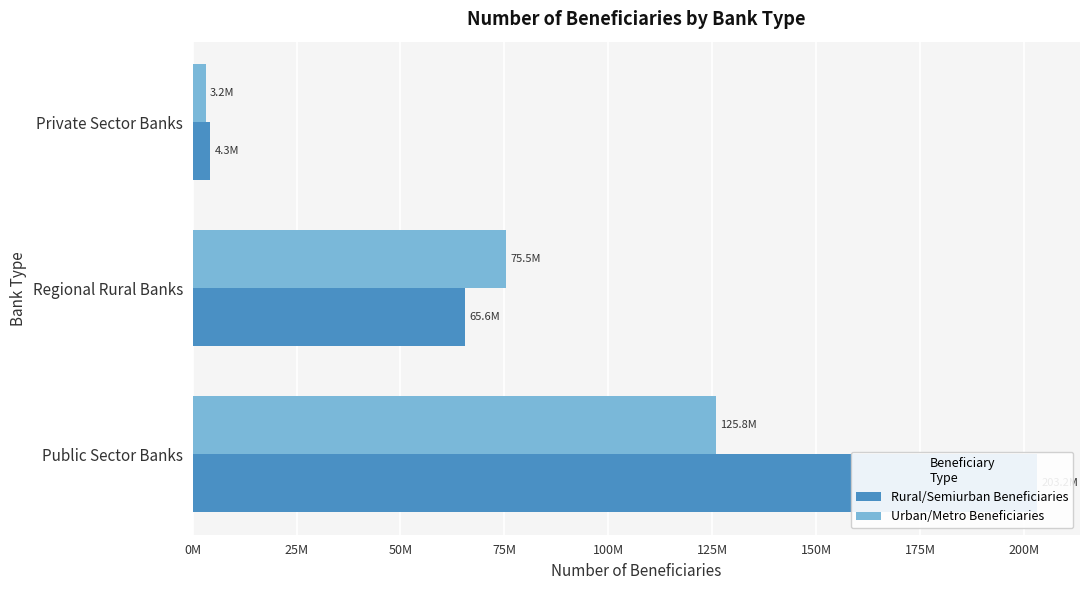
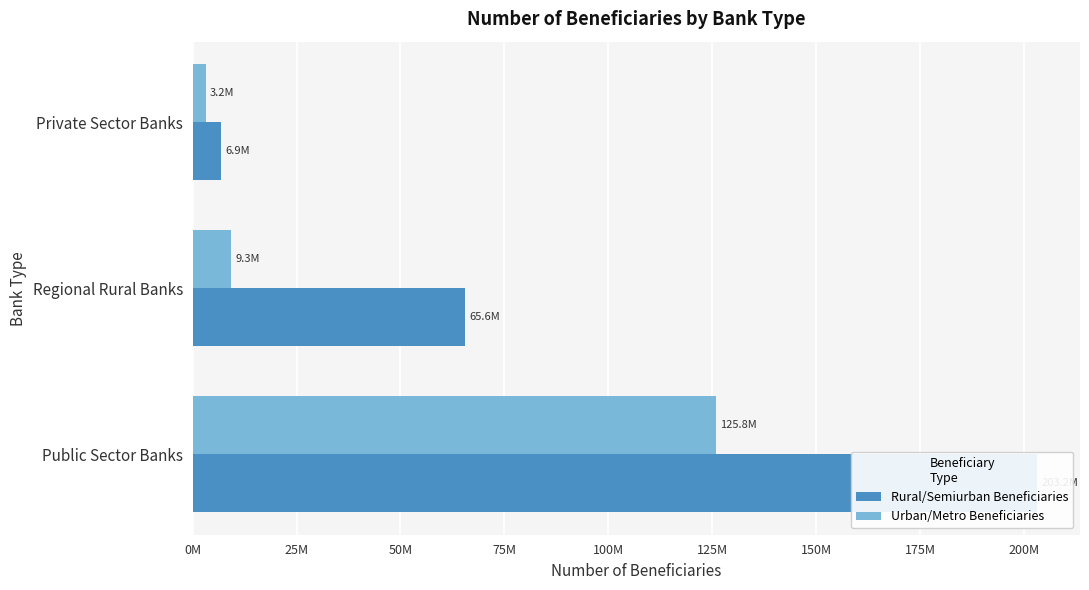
  {
    "Rural/Semiurban Beneficiaries": {
-     "Private Sector Banks": "4.3M",
+     "Private Sector Banks": "6.9M",
      "Regional Rural Banks": "65.6M"
    },
    "Urban/Metro Beneficiaries": {
      "Private Sector Banks": "3.2M",
-     "Regional Rural Banks": "75.5M",
+     "Regional Rural Banks": "9.3M",
      "Public Sector Banks": "125.8M"
    }
  }
